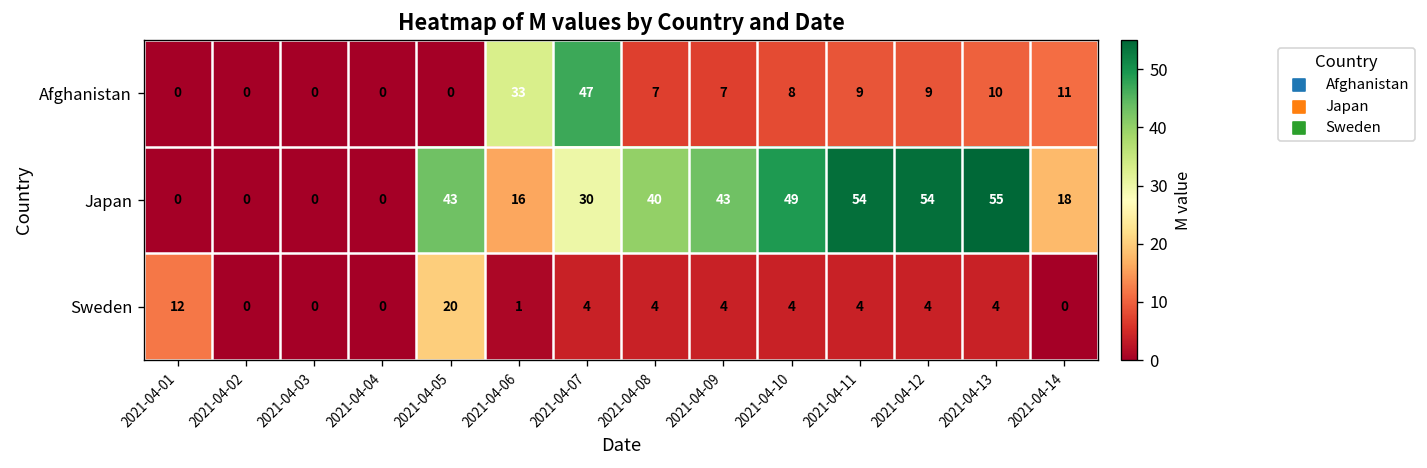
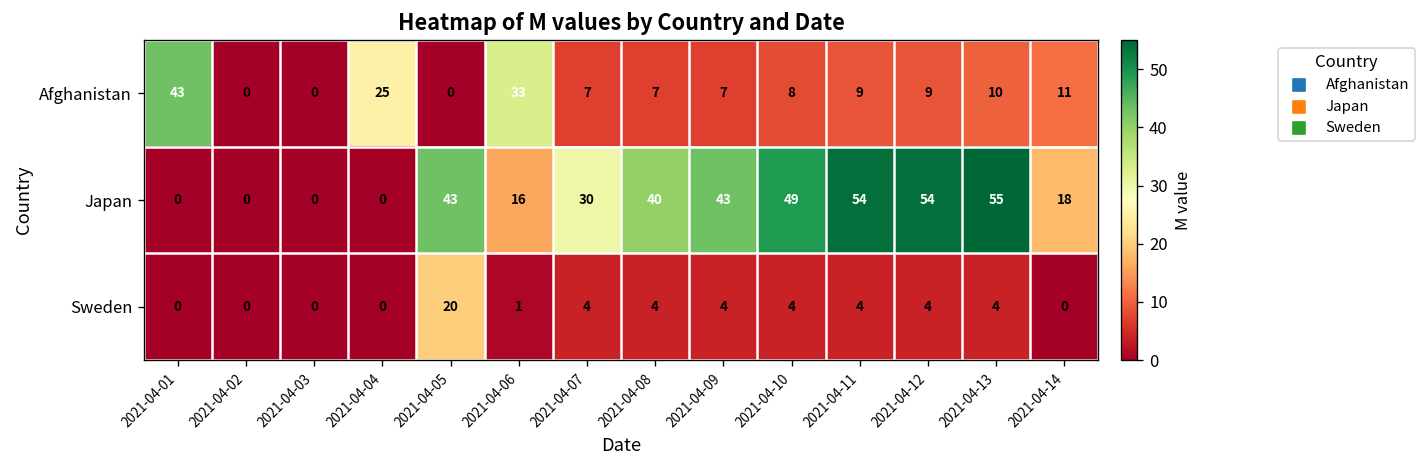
  {
    "Afghanistan": {
-     "2021-04-01": 0,
+     "2021-04-01": 43,
      "2021-04-02": 0,
      "2021-04-03": 0,
-     "2021-04-04": 0,
+     "2021-04-04": 25,
      "2021-04-05": 0,
      "2021-04-06": 33,
-     "2021-04-07": 47,
+     "2021-04-07": 7,
      "2021-04-08": 7,
      "2021-04-09": 7,
      "2021-04-10": 8,
      "2021-04-11": 9,
      "2021-04-12": 9,
      "2021-04-13": 10,
      "2021-04-14": 11
    },
    "Japan": {
      "2021-04-01": 0,
      "2021-04-02": 0,
      "2021-04-03": 0,
      "2021-04-04": 0,
      "2021-04-05": 43,
      "2021-04-06": 16,
      "2021-04-07": 30,
      "2021-04-08": 40,
      "2021-04-09": 43,
      "2021-04-10": 49,
      "2021-04-11": 54,
      "2021-04-12": 54,
      "2021-04-13": 55,
      "2021-04-14": 18
    },
    "Sweden": {
-     "2021-04-01": 12,
+     "2021-04-01": 0,
      "2021-04-02": 0,
      "2021-04-03": 0,
      "2021-04-04": 0,
      "2021-04-05": 20,
      "2021-04-06": 1,
      "2021-04-07": 4,
      "2021-04-08": 4,
      "2021-04-09": 4,
      "2021-04-10": 4,
      "2021-04-11": 4,
      "2021-04-12": 4,
      "2021-04-13": 4,
      "2021-04-14": 0
    }
  }
